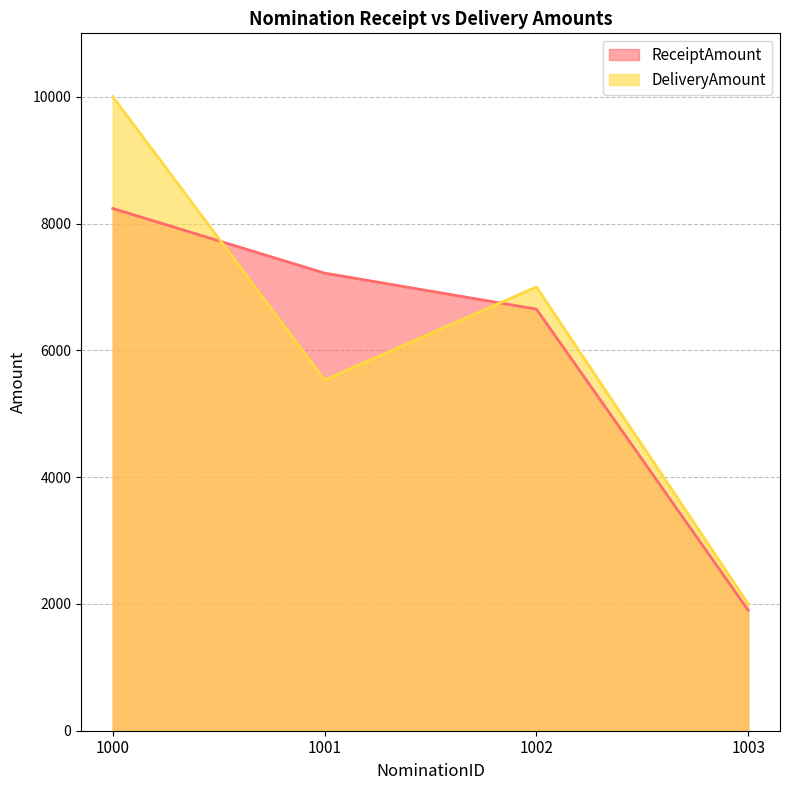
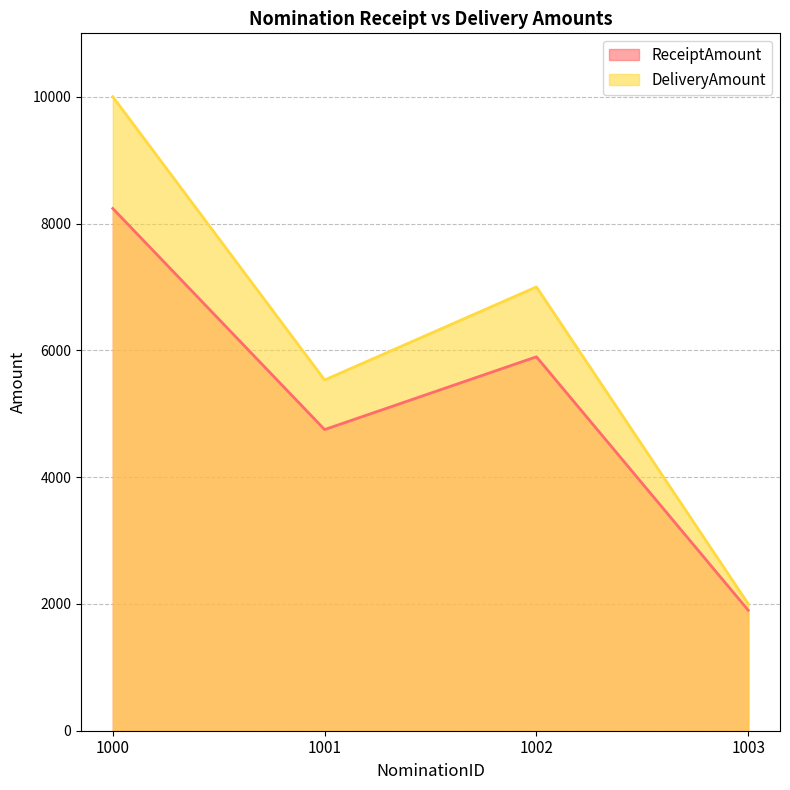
  {
    "ReceiptAmount": {
      "1000": 8200,
-     "1001": 7200,
-     "1002": 6700,
+     "1001": 4800,
+     "1002": 5900,
      "1003": 1900
    },
    "DeliveryAmount": {
      "1000": 10000,
      "1001": 5500,
      "1002": 7000,
      "1003": 2000
    }
  }
